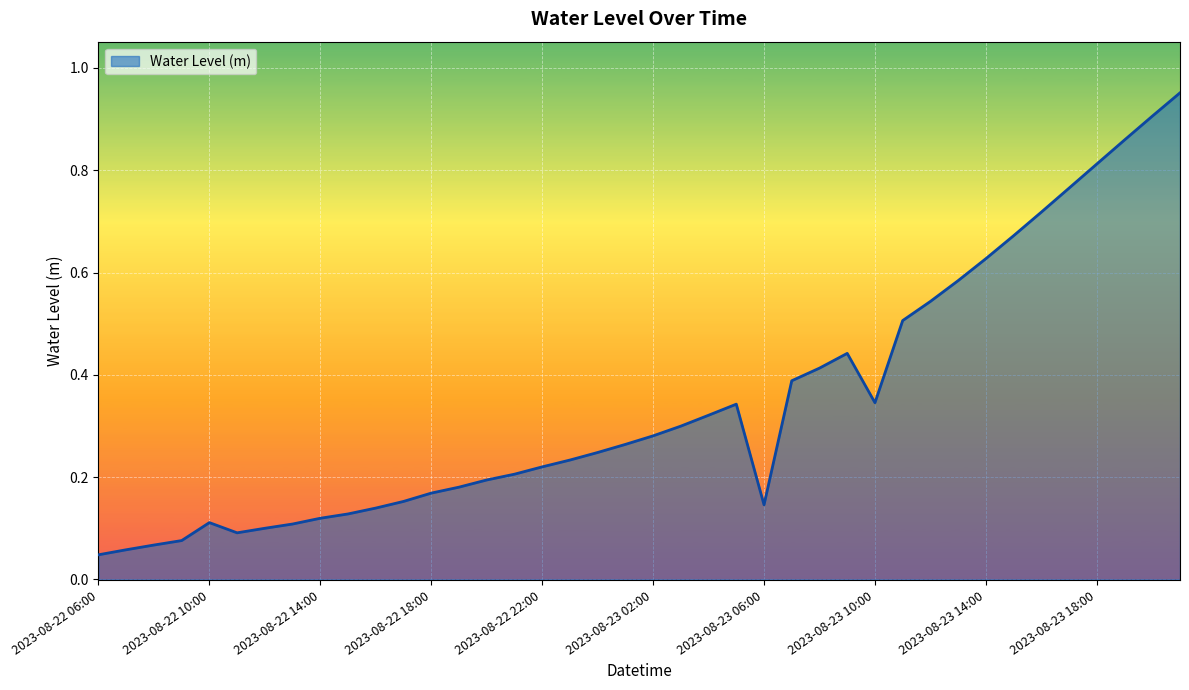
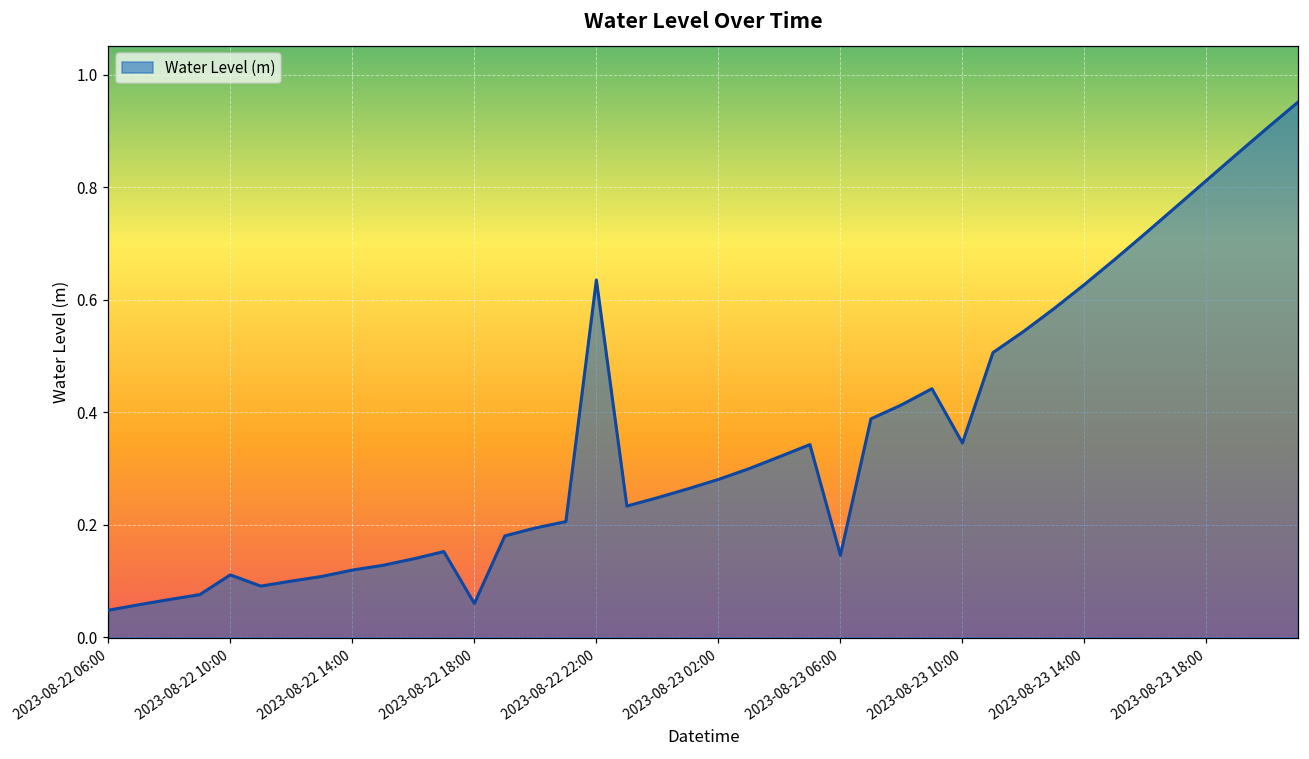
  {
    "2023-08-22 06:00": 0.05,
    "2023-08-22 10:00": 0.11,
    "2023-08-22 14:00": 0.12,
-   "2023-08-22 18:00": 0.17,
-   "2023-08-22 22:00": 0.22,
+   "2023-08-22 18:00": 0.06,
+   "2023-08-22 22:00": 0.64,
    "2023-08-23 02:00": 0.28,
    "2023-08-23 06:00": 0.15,
    "2023-08-23 10:00": 0.35,
    "2023-08-23 14:00": 0.63,
    "2023-08-23 18:00": 0.81
  }
